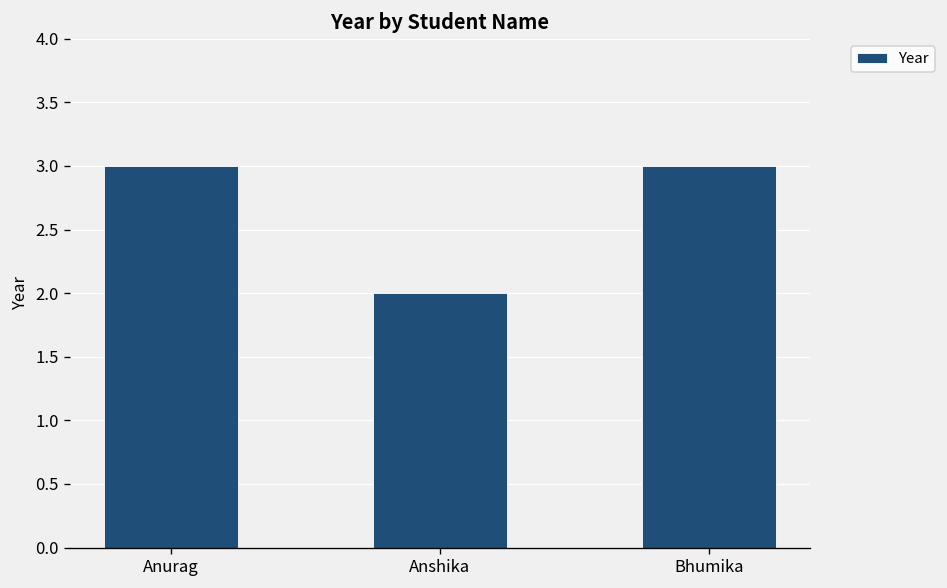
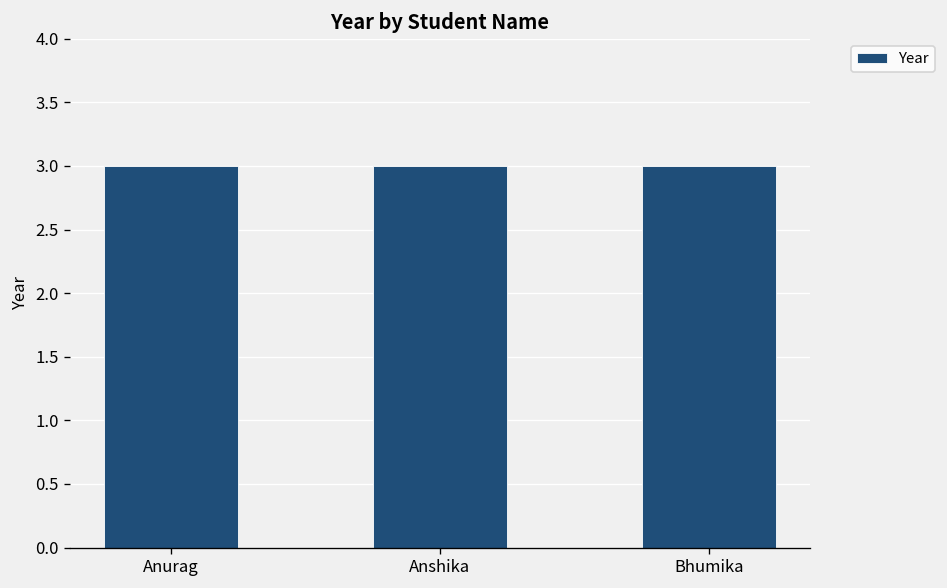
  {
    "Anurag": 3,
-   "Anshika": 2,
+   "Anshika": 3,
    "Bhumika": 3
  }
